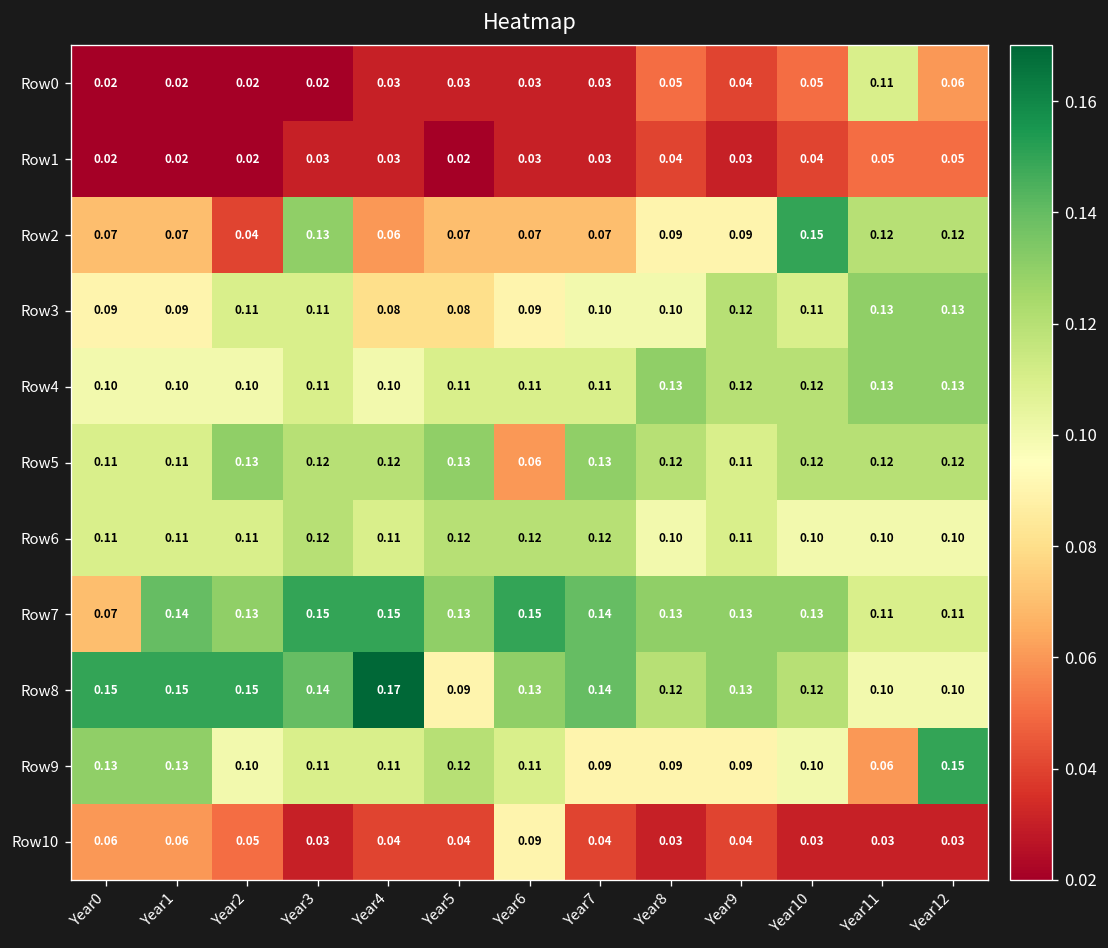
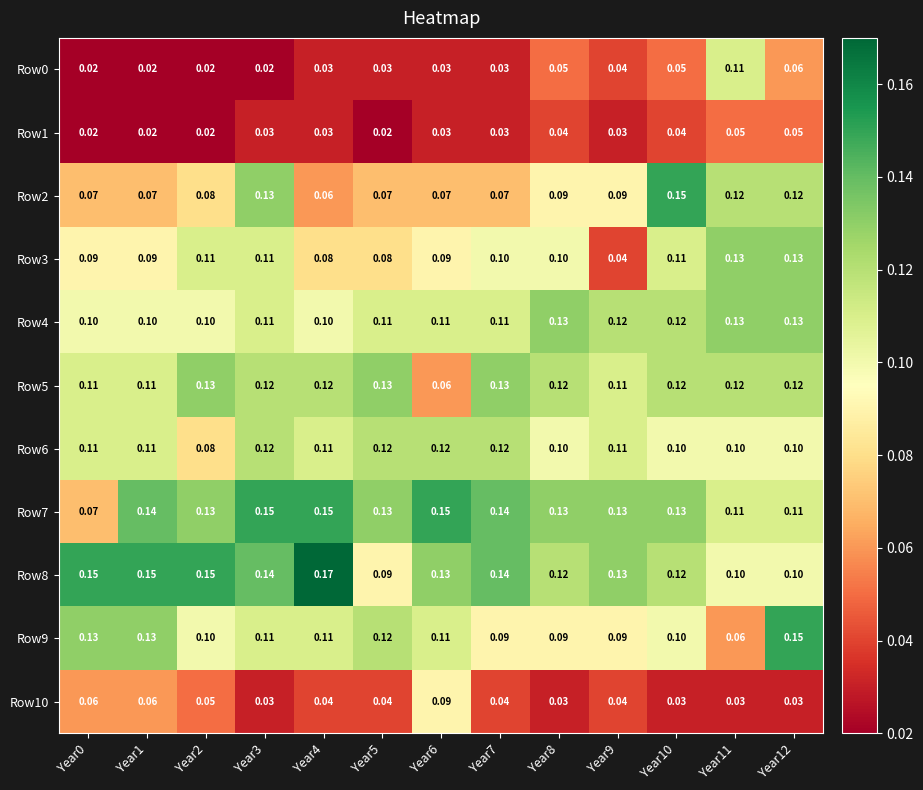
  {
    "Row0": {
      "Year0": 0.02,
      "Year1": 0.02,
      "Year2": 0.02,
      "Year3": 0.02,
      "Year4": 0.03,
      "Year5": 0.03,
      "Year6": 0.03,
      "Year7": 0.03,
      "Year8": 0.05,
      "Year9": 0.04,
      "Year10": 0.05,
      "Year11": 0.11,
      "Year12": 0.06
    },
    "Row1": {
      "Year0": 0.02,
      "Year1": 0.02,
      "Year2": 0.02,
      "Year3": 0.03,
      "Year4": 0.03,
      "Year5": 0.02,
      "Year6": 0.03,
      "Year7": 0.03,
      "Year8": 0.04,
      "Year9": 0.03,
      "Year10": 0.04,
      "Year11": 0.05,
      "Year12": 0.05
    },
    "Row2": {
      "Year0": 0.07,
      "Year1": 0.07,
-     "Year2": 0.04,
+     "Year2": 0.08,
      "Year3": 0.13,
      "Year4": 0.06,
      "Year5": 0.07,
      "Year6": 0.07,
      "Year7": 0.07,
      "Year8": 0.09,
      "Year9": 0.09,
      "Year10": 0.15,
      "Year11": 0.12,
      "Year12": 0.12
    },
    "Row3": {
      "Year0": 0.09,
      "Year1": 0.09,
      "Year2": 0.11,
      "Year3": 0.11,
      "Year4": 0.08,
      "Year5": 0.08,
      "Year6": 0.09,
      "Year7": 0.10,
      "Year8": 0.10,
-     "Year9": 0.12,
+     "Year9": 0.04,
      "Year10": 0.11,
      "Year11": 0.13,
      "Year12": 0.13
    },
    "Row4": {
      "Year0": 0.10,
      "Year1": 0.10,
      "Year2": 0.10,
      "Year3": 0.11,
      "Year4": 0.10,
      "Year5": 0.11,
      "Year6": 0.11,
      "Year7": 0.11,
      "Year8": 0.13,
      "Year9": 0.12,
      "Year10": 0.12,
      "Year11": 0.13,
      "Year12": 0.13
    },
    "Row5": {
      "Year0": 0.11,
      "Year1": 0.11,
      "Year2": 0.13,
      "Year3": 0.12,
      "Year4": 0.12,
      "Year5": 0.13,
      "Year6": 0.06,
      "Year7": 0.13,
      "Year8": 0.12,
      "Year9": 0.11,
      "Year10": 0.12,
      "Year11": 0.12,
      "Year12": 0.12
    },
    "Row6": {
      "Year0": 0.11,
      "Year1": 0.11,
-     "Year2": 0.11,
+     "Year2": 0.08,
      "Year3": 0.12,
      "Year4": 0.11,
      "Year5": 0.12,
      "Year6": 0.12,
      "Year7": 0.12,
      "Year8": 0.10,
      "Year9": 0.11,
      "Year10": 0.10,
      "Year11": 0.10,
      "Year12": 0.10
    },
    "Row7": {
      "Year0": 0.07,
      "Year1": 0.14,
      "Year2": 0.13,
      "Year3": 0.15,
      "Year4": 0.15,
      "Year5": 0.13,
      "Year6": 0.15,
      "Year7": 0.14,
      "Year8": 0.13,
      "Year9": 0.13,
      "Year10": 0.13,
      "Year11": 0.11,
      "Year12": 0.11
    },
    "Row8": {
      "Year0": 0.15,
      "Year1": 0.15,
      "Year2": 0.15,
      "Year3": 0.14,
      "Year4": 0.17,
      "Year5": 0.09,
      "Year6": 0.13,
      "Year7": 0.14,
      "Year8": 0.12,
      "Year9": 0.13,
      "Year10": 0.12,
      "Year11": 0.10,
      "Year12": 0.10
    },
    "Row9": {
      "Year0": 0.13,
      "Year1": 0.13,
      "Year2": 0.10,
      "Year3": 0.11,
      "Year4": 0.11,
      "Year5": 0.12,
      "Year6": 0.11,
      "Year7": 0.09,
      "Year8": 0.09,
      "Year9": 0.09,
      "Year10": 0.10,
      "Year11": 0.06,
      "Year12": 0.15
    },
    "Row10": {
      "Year0": 0.06,
      "Year1": 0.06,
      "Year2": 0.05,
      "Year3": 0.03,
      "Year4": 0.04,
      "Year5": 0.04,
      "Year6": 0.09,
      "Year7": 0.04,
      "Year8": 0.03,
      "Year9": 0.04,
      "Year10": 0.03,
      "Year11": 0.03,
      "Year12": 0.03
    }
  }
